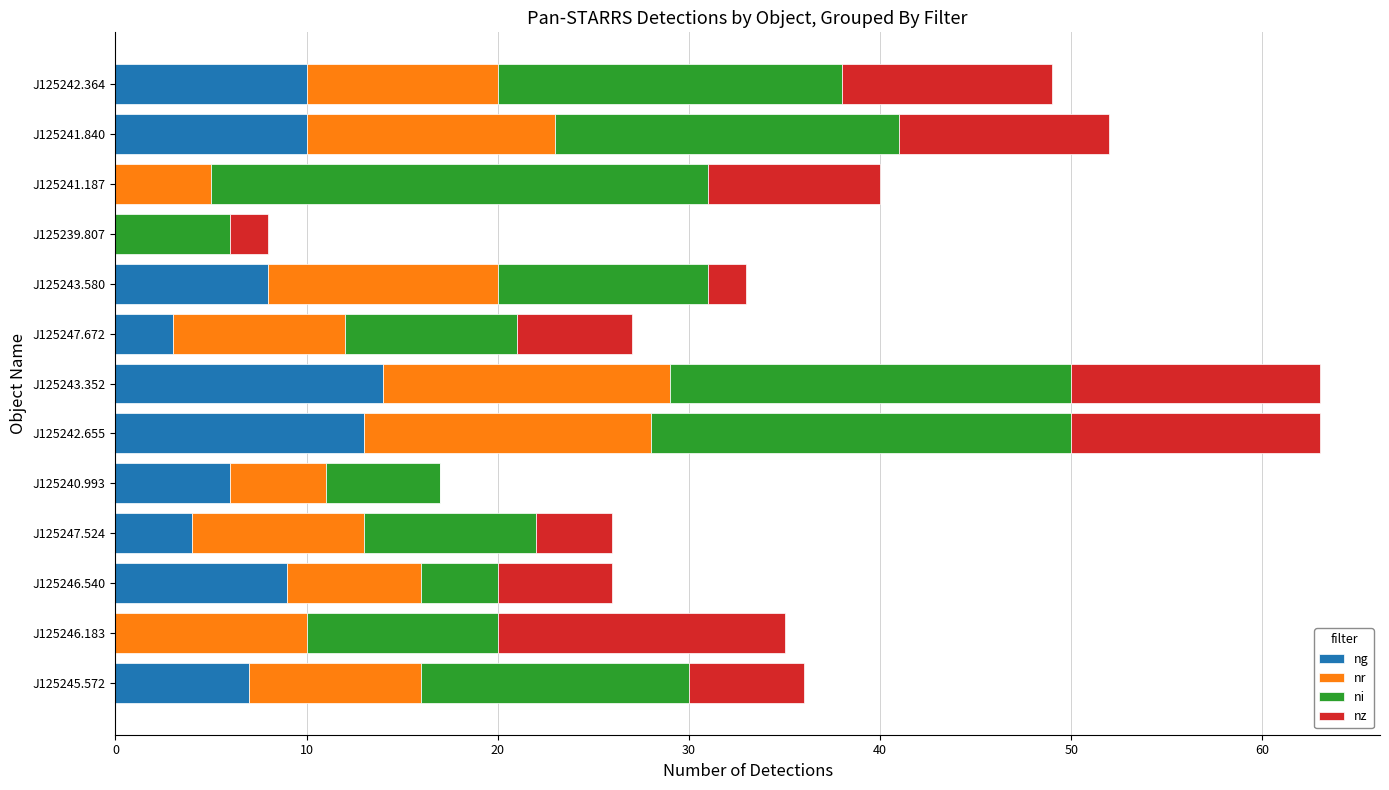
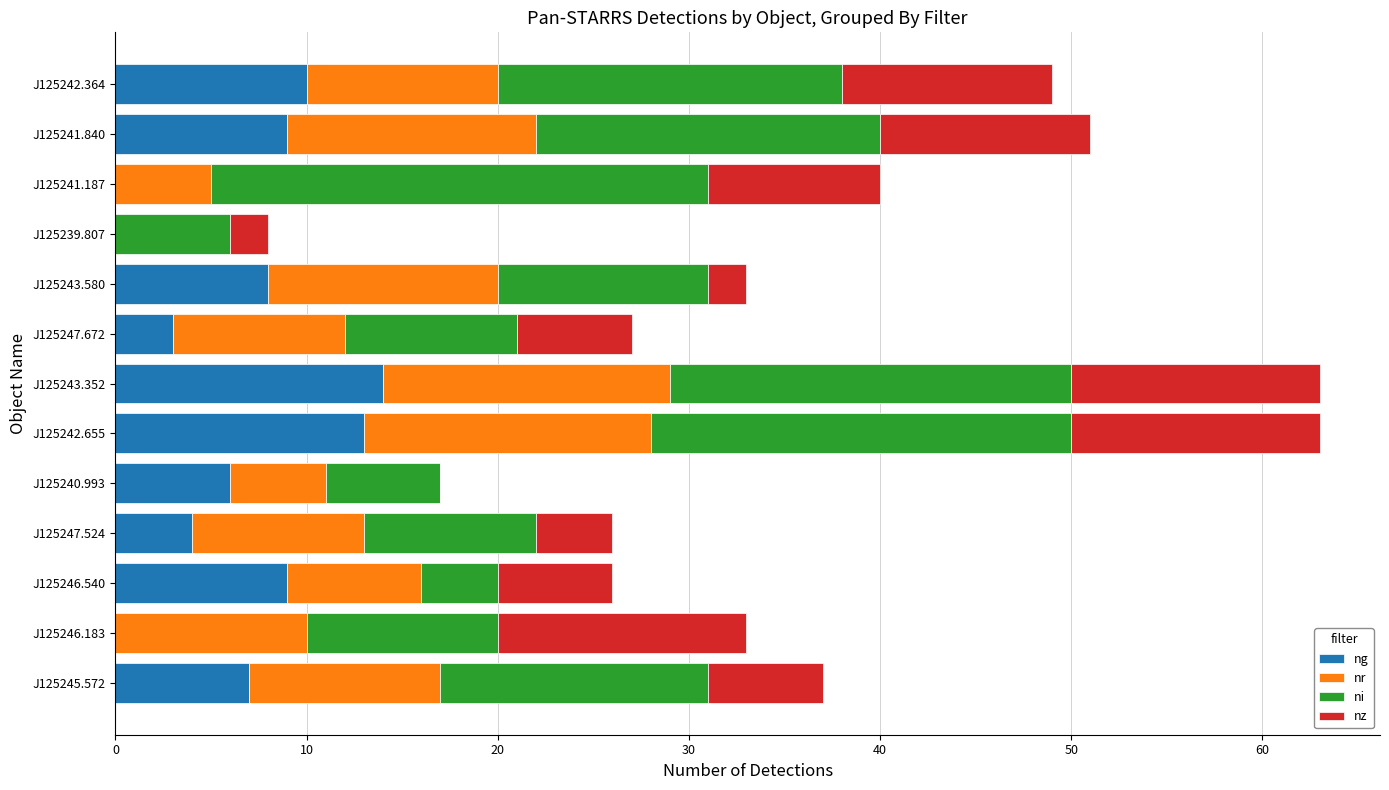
  {
    "ng": {
      "J125242.364": 10,
-     "J125241.840": 10,
+     "J125241.840": 9,
      "J125241.187": 0,
      "J125239.807": 0,
      "J125243.580": 8,
      "J125247.672": 3,
      "J125243.352": 14,
      "J125242.655": 13,
      "J125240.993": 6,
      "J125247.524": 4,
      "J125246.540": 9,
      "J125246.183": 0,
      "J125245.572": 7
    },
    "nr": {
      "J125242.364": 10,
      "J125241.840": 13,
      "J125241.187": 5,
      "J125239.807": 0,
      "J125243.580": 12,
      "J125247.672": 9,
      "J125243.352": 15,
      "J125242.655": 15,
      "J125240.993": 5,
      "J125247.524": 9,
      "J125246.540": 7,
      "J125246.183": 10,
-     "J125245.572": 9
+     "J125245.572": 10
    },
    "ni": {
      "J125242.364": 18,
      "J125241.840": 18,
      "J125241.187": 26,
      "J125239.807": 6,
      "J125243.580": 11,
      "J125247.672": 9,
      "J125243.352": 21,
      "J125242.655": 22,
      "J125240.993": 6,
      "J125247.524": 9,
      "J125246.540": 4,
      "J125246.183": 10,
      "J125245.572": 14
    },
    "nz": {
      "J125242.364": 11,
      "J125241.840": 11,
      "J125241.187": 9,
      "J125239.807": 2,
      "J125243.580": 2,
      "J125247.672": 6,
      "J125243.352": 13,
      "J125242.655": 13,
      "J125240.993": 0,
      "J125247.524": 4,
      "J125246.540": 6,
-     "J125246.183": 15,
+     "J125246.183": 13,
      "J125245.572": 6
    }
  }
